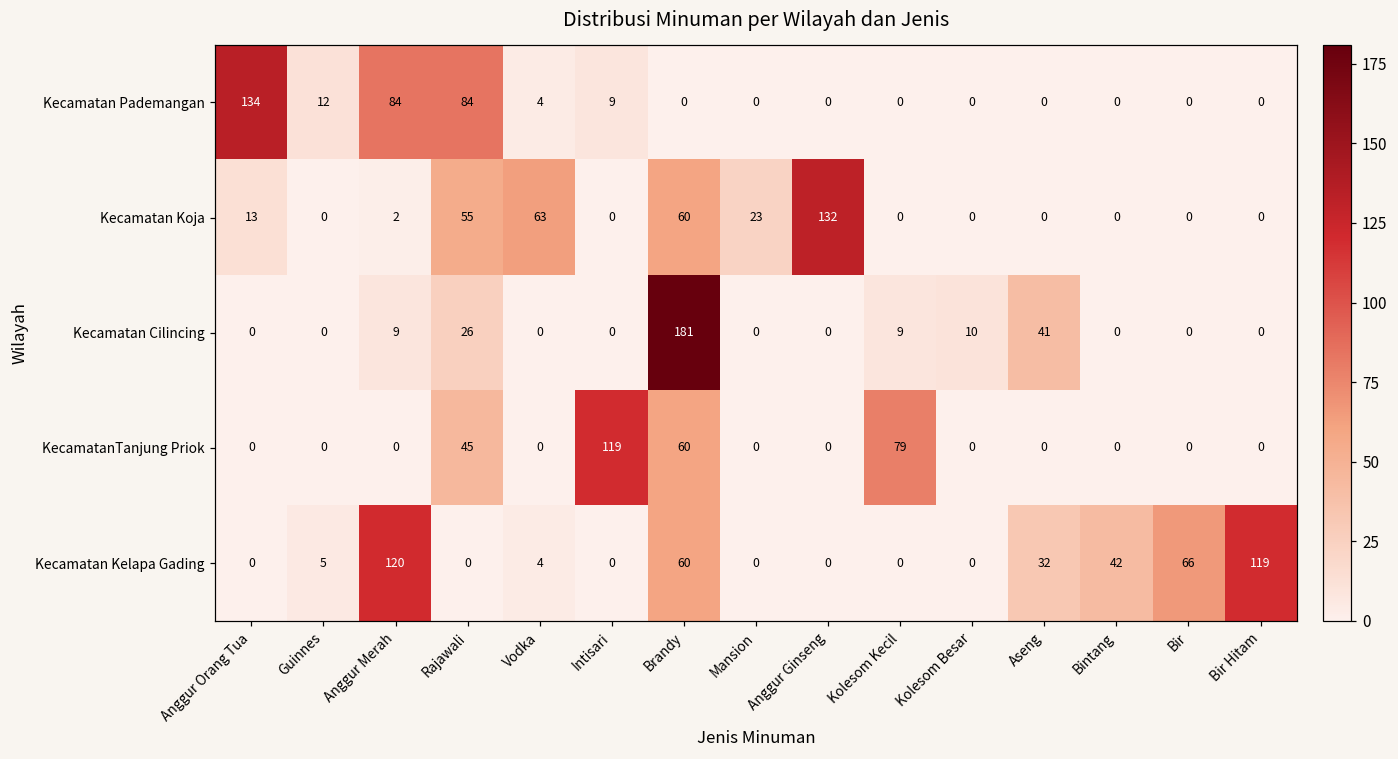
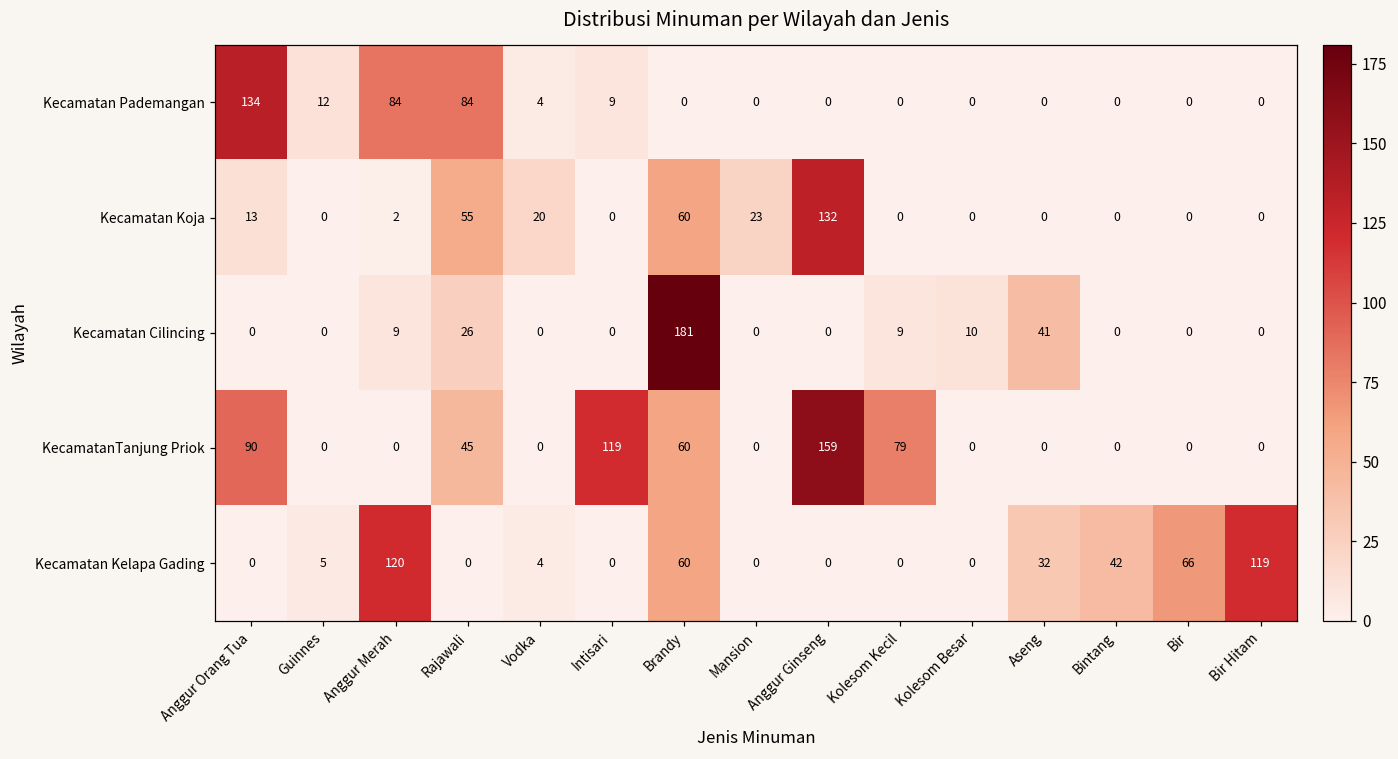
  {
    "Kecamatan Pademangan": {
      "Anggur Orang Tua": 134,
      "Guinnes": 12,
      "Anggur Merah": 84,
      "Rajawali": 84,
      "Vodka": 4,
      "Intisari": 9,
      "Brandy": 0,
      "Mansion": 0,
      "Anggur Ginseng": 0,
      "Kolesom Kecil": 0,
      "Kolesom Besar": 0,
      "Aseng": 0,
      "Bintang": 0,
      "Bir": 0,
      "Bir Hitam": 0
    },
    "Kecamatan Koja": {
      "Anggur Orang Tua": 13,
      "Guinnes": 0,
      "Anggur Merah": 2,
      "Rajawali": 55,
-     "Vodka": 63,
+     "Vodka": 20,
      "Intisari": 0,
      "Brandy": 60,
      "Mansion": 23,
      "Anggur Ginseng": 132,
      "Kolesom Kecil": 0,
      "Kolesom Besar": 0,
      "Aseng": 0,
      "Bintang": 0,
      "Bir": 0,
      "Bir Hitam": 0
    },
    "Kecamatan Cilincing": {
      "Anggur Orang Tua": 0,
      "Guinnes": 0,
      "Anggur Merah": 9,
      "Rajawali": 26,
      "Vodka": 0,
      "Intisari": 0,
      "Brandy": 181,
      "Mansion": 0,
      "Anggur Ginseng": 0,
      "Kolesom Kecil": 9,
      "Kolesom Besar": 10,
      "Aseng": 41,
      "Bintang": 0,
      "Bir": 0,
      "Bir Hitam": 0
    },
    "KecamatanTanjung Priok": {
-     "Anggur Orang Tua": 0,
+     "Anggur Orang Tua": 90,
      "Guinnes": 0,
      "Anggur Merah": 0,
      "Rajawali": 45,
      "Vodka": 0,
      "Intisari": 119,
      "Brandy": 60,
      "Mansion": 0,
-     "Anggur Ginseng": 0,
+     "Anggur Ginseng": 159,
      "Kolesom Kecil": 79,
      "Kolesom Besar": 0,
      "Aseng": 0,
      "Bintang": 0,
      "Bir": 0,
      "Bir Hitam": 0
    },
    "Kecamatan Kelapa Gading": {
      "Anggur Orang Tua": 0,
      "Guinnes": 5,
      "Anggur Merah": 120,
      "Rajawali": 0,
      "Vodka": 4,
      "Intisari": 0,
      "Brandy": 60,
      "Mansion": 0,
      "Anggur Ginseng": 0,
      "Kolesom Kecil": 0,
      "Kolesom Besar": 0,
      "Aseng": 32,
      "Bintang": 42,
      "Bir": 66,
      "Bir Hitam": 119
    }
  }
